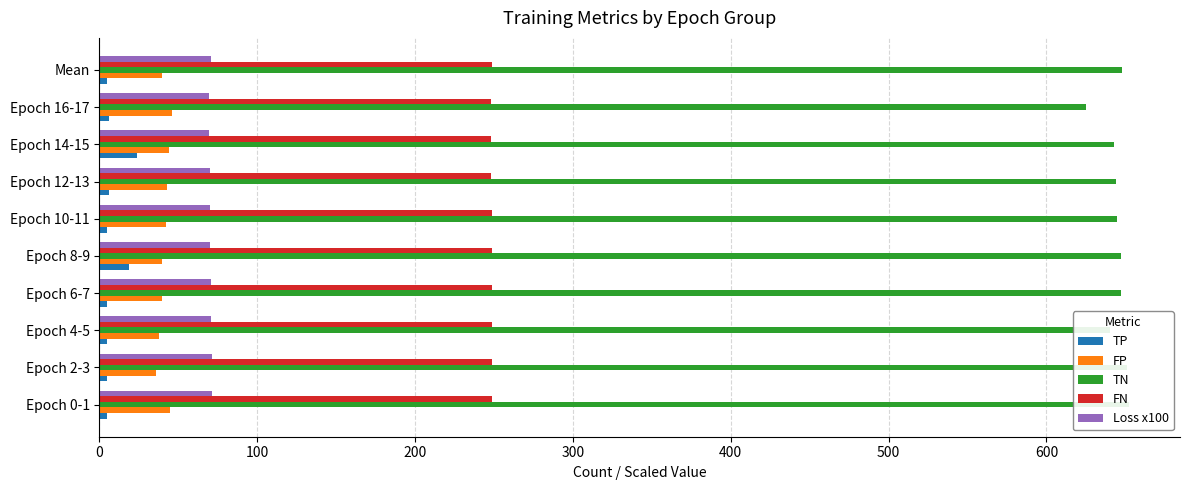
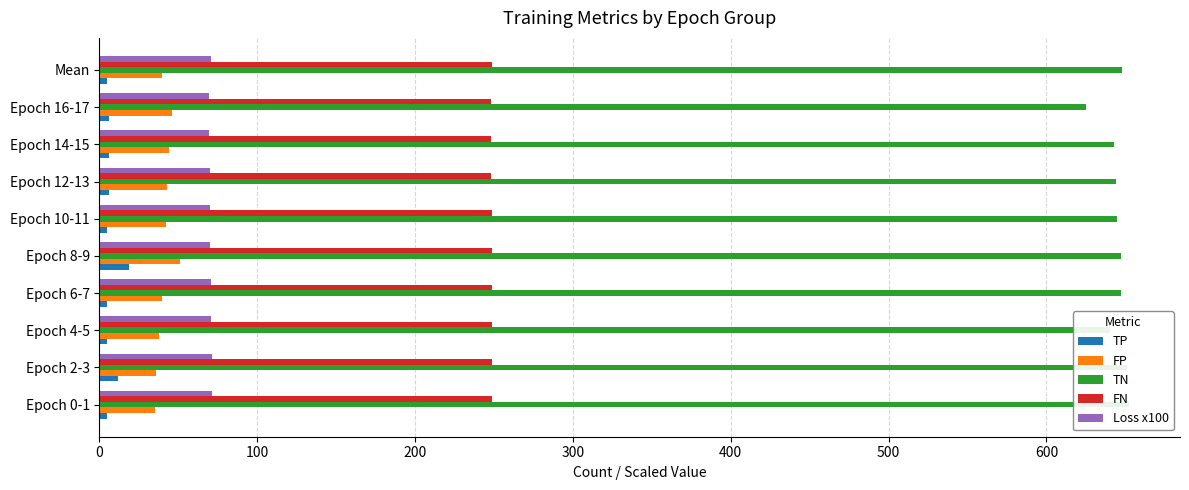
  {
    "TP": {
      "Mean": 5,
      "Epoch 16-17": 6,
-     "Epoch 14-15": 24,
+     "Epoch 14-15": 6,
      "Epoch 12-13": 6,
      "Epoch 10-11": 5,
      "Epoch 8-9": 19,
      "Epoch 6-7": 5,
      "Epoch 4-5": 5,
-     "Epoch 2-3": 5,
+     "Epoch 2-3": 12,
      "Epoch 0-1": 5
    },
    "FP": {
      "Mean": 40,
      "Epoch 16-17": 46,
      "Epoch 14-15": 44,
      "Epoch 12-13": 43,
      "Epoch 10-11": 42,
-     "Epoch 8-9": 40,
+     "Epoch 8-9": 51,
      "Epoch 6-7": 40,
      "Epoch 4-5": 38,
      "Epoch 2-3": 36,
-     "Epoch 0-1": 45
+     "Epoch 0-1": 35
    },
    "TN": {
      "Mean": 648,
      "Epoch 16-17": 625,
      "Epoch 14-15": 643,
      "Epoch 12-13": 644,
      "Epoch 10-11": 645,
      "Epoch 8-9": 647,
      "Epoch 6-7": 647
    },
    "FN": {
      "Mean": 249,
      "Epoch 16-17": 248,
      "Epoch 14-15": 248,
      "Epoch 12-13": 248,
      "Epoch 10-11": 249,
      "Epoch 8-9": 249,
      "Epoch 6-7": 249,
      "Epoch 4-5": 249,
      "Epoch 2-3": 249,
      "Epoch 0-1": 249
    },
    "Loss x100": {
      "Mean": 70,
      "Epoch 16-17": 70,
      "Epoch 14-15": 70,
      "Epoch 12-13": 70,
      "Epoch 10-11": 70,
      "Epoch 8-9": 70,
      "Epoch 6-7": 70,
      "Epoch 4-5": 71,
      "Epoch 2-3": 71,
      "Epoch 0-1": 71
    }
  }
